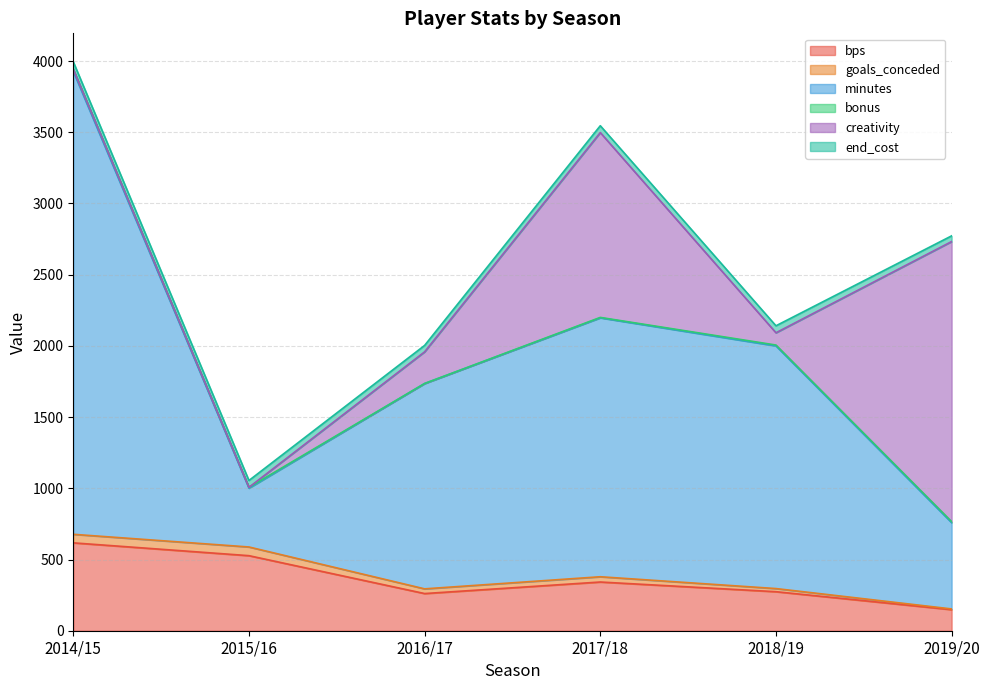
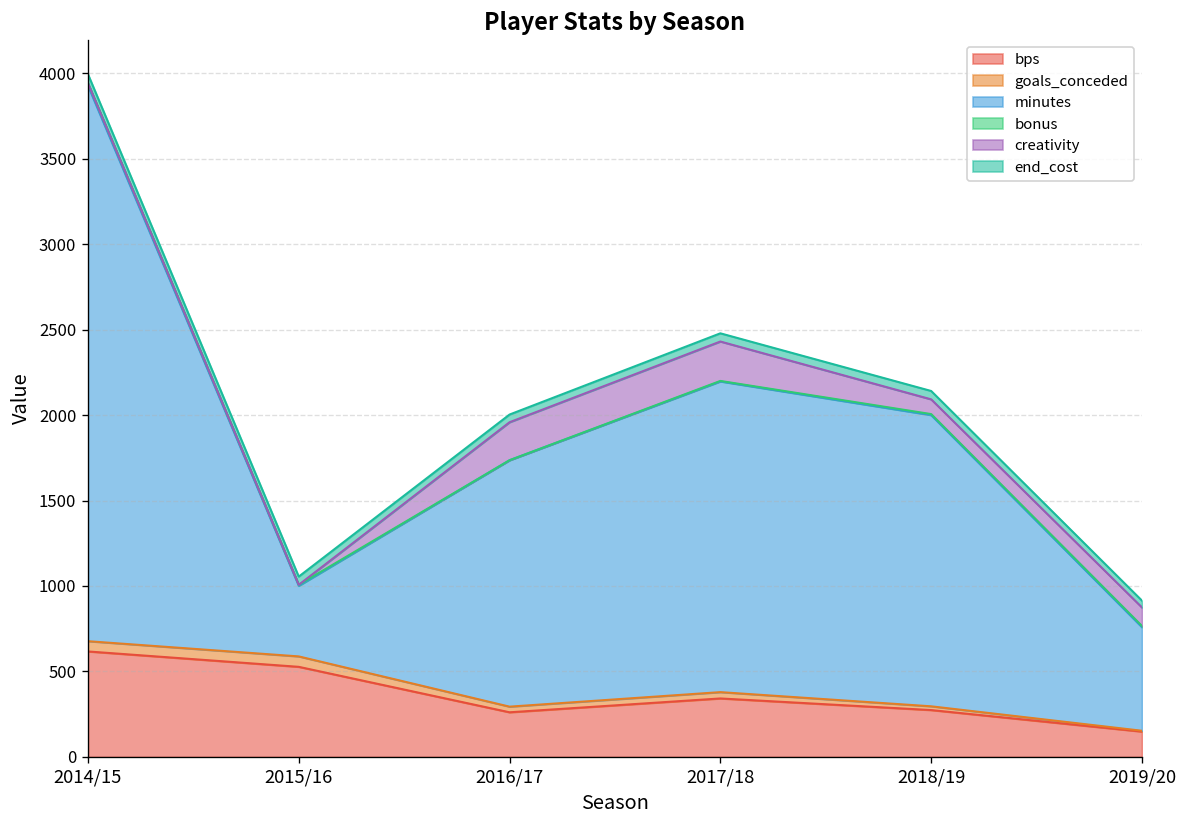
  {
    "creativity": {
      "2016/17": 220,
-     "2017/18": 1300,
+     "2017/18": 230,
      "2018/19": 90,
-     "2019/20": 1970
+     "2019/20": 110
    }
  }
